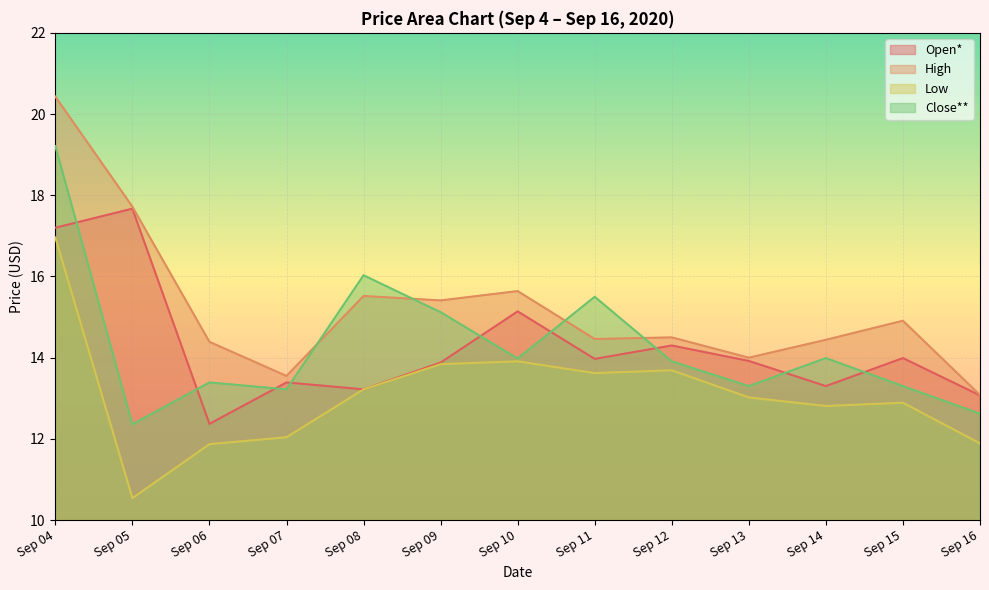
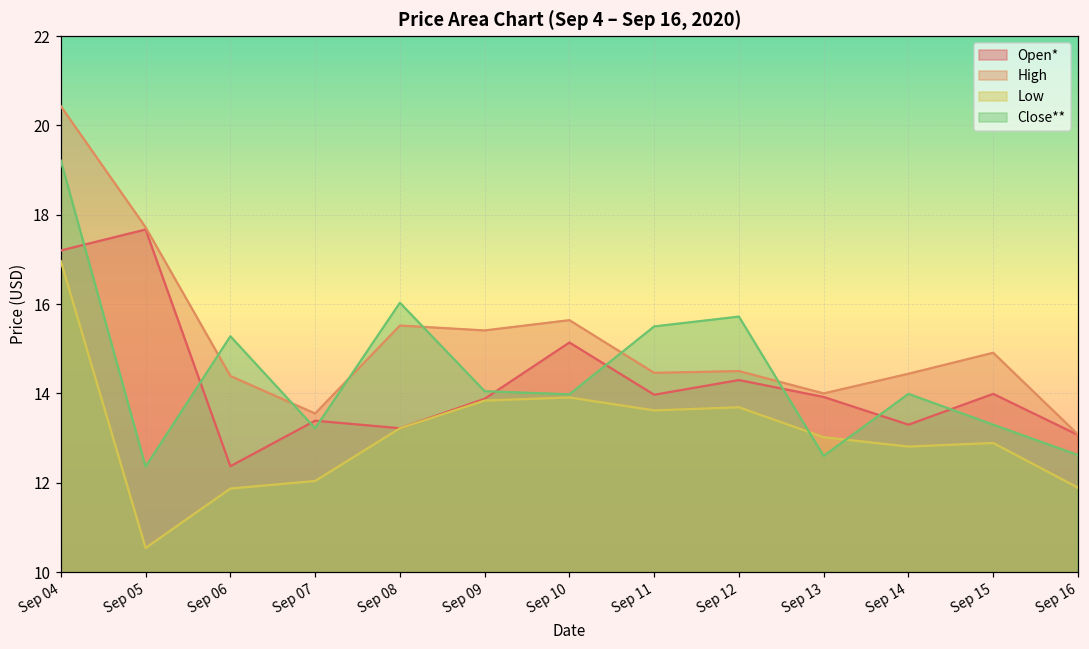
  {
    "Close**": {
      "Sep 04": 19.2,
      "Sep 05": 12.4,
-     "Sep 06": 13.4,
+     "Sep 06": 15.3,
      "Sep 07": 13.2,
      "Sep 08": 16.0,
-     "Sep 09": 15.1,
+     "Sep 09": 14.1,
      "Sep 10": 14.0,
      "Sep 11": 15.5,
-     "Sep 12": 13.9,
-     "Sep 13": 13.3,
+     "Sep 12": 15.7,
+     "Sep 13": 12.6,
      "Sep 14": 14.0,
      "Sep 15": 13.3,
      "Sep 16": 12.6
    }
  }
